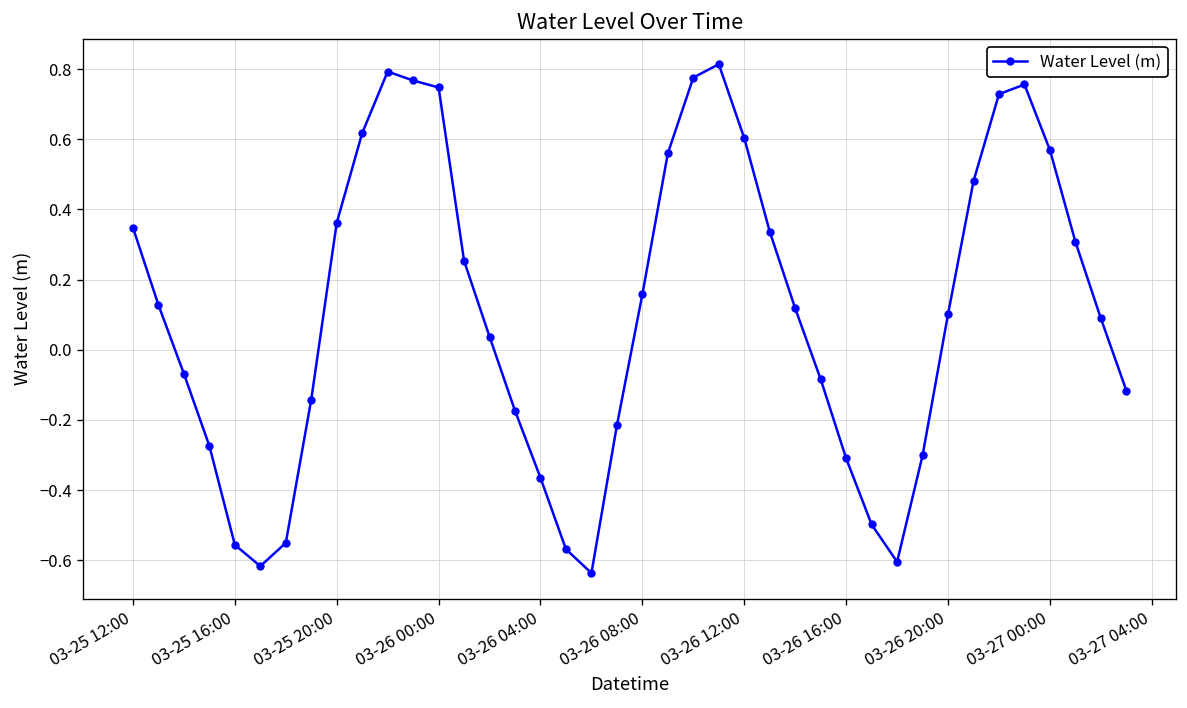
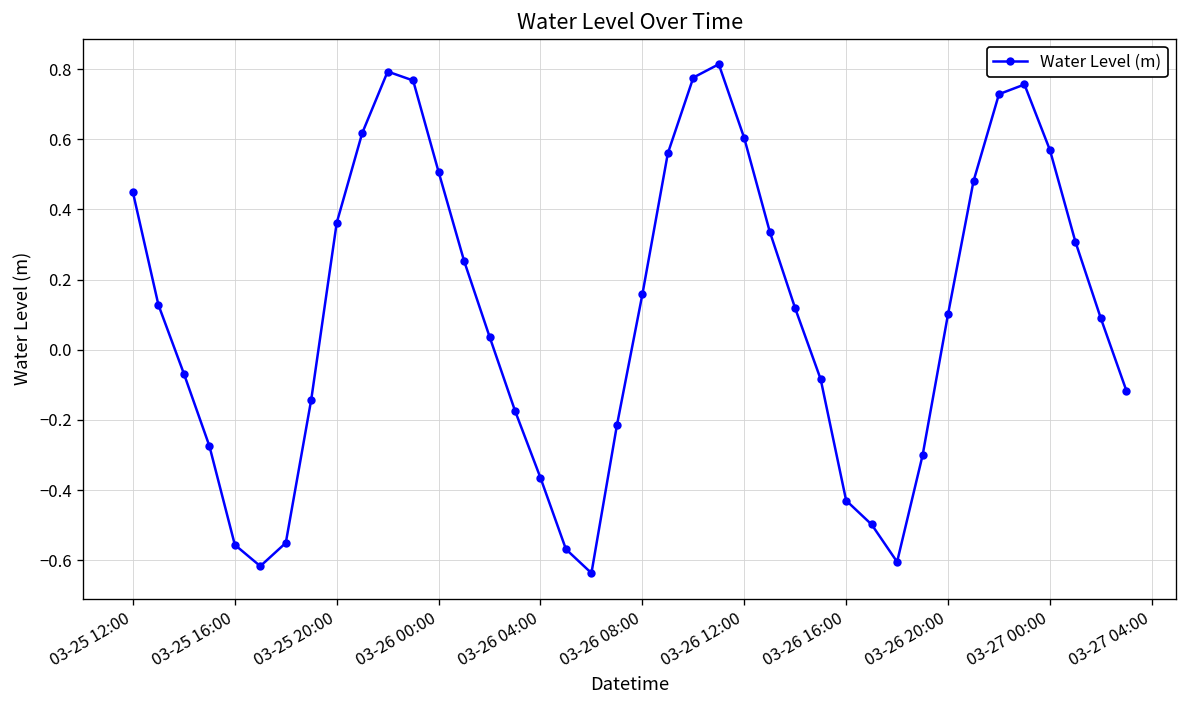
  {
-   "03-25 12:00": 0.35,
+   "03-25 12:00": 0.45,
    "03-25 16:00": -0.56,
    "03-25 20:00": 0.36,
-   "03-26 00:00": 0.75,
+   "03-26 00:00": 0.51,
    "03-26 04:00": -0.37,
    "03-26 08:00": 0.16,
    "03-26 12:00": 0.60,
-   "03-26 16:00": -0.31,
+   "03-26 16:00": -0.43,
    "03-26 20:00": 0.10,
    "03-27 00:00": 0.57
  }
